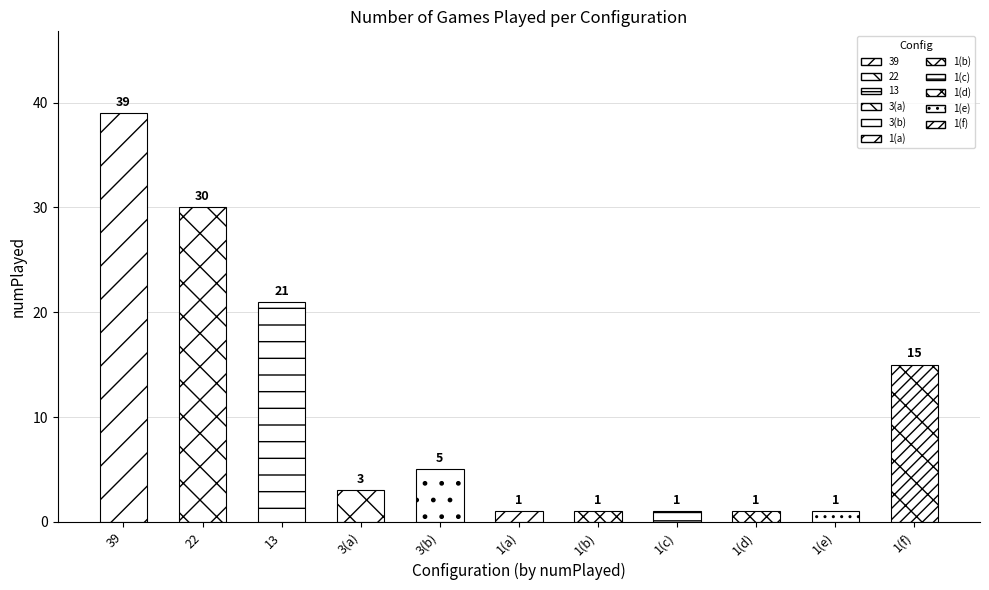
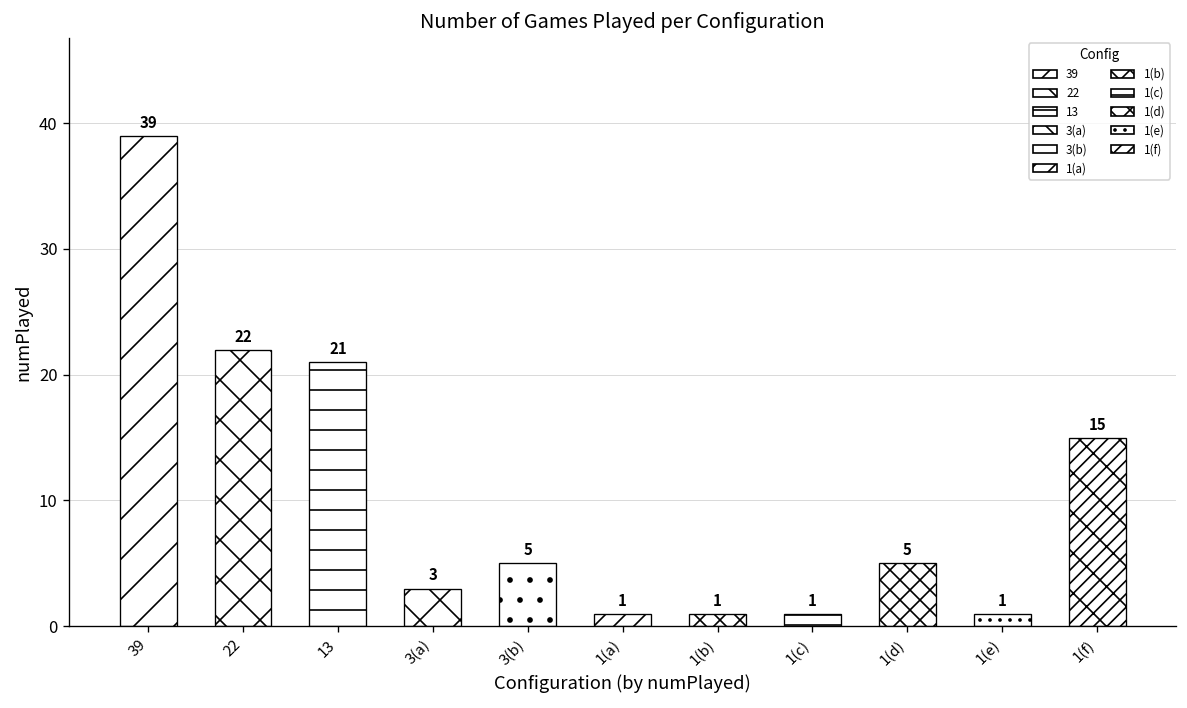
  {
    "39": 39,
-   "22": 30,
+   "22": 22,
    "13": 21,
    "3(a)": 3,
    "3(b)": 5,
    "1(a)": 1,
    "1(b)": 1,
    "1(c)": 1,
-   "1(d)": 1,
+   "1(d)": 5,
    "1(e)": 1,
    "1(f)": 15
  }
